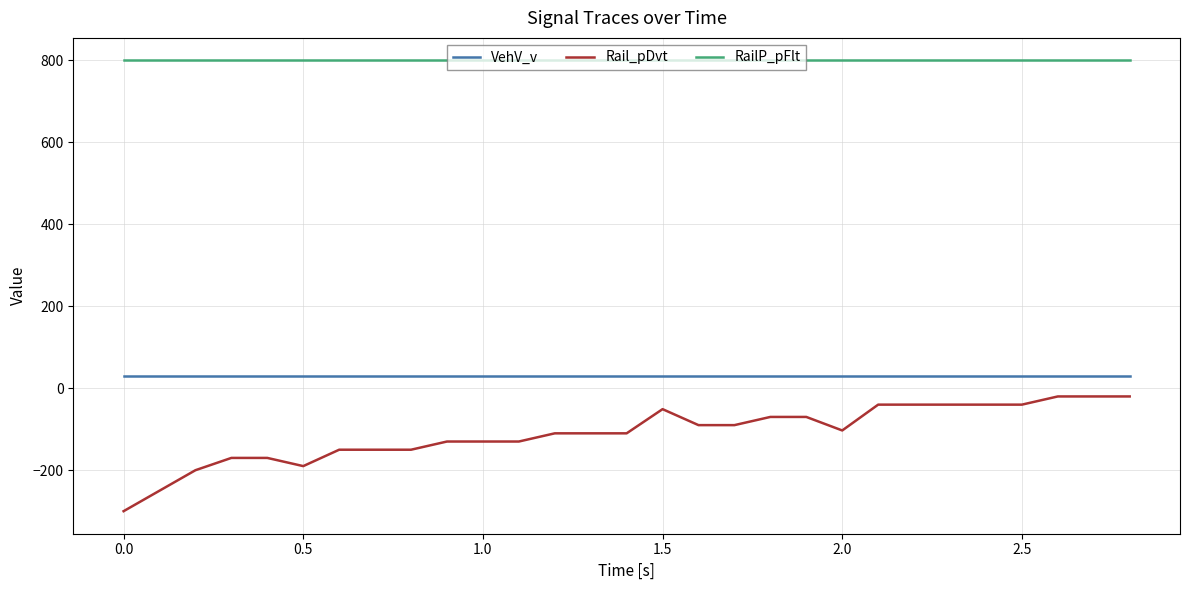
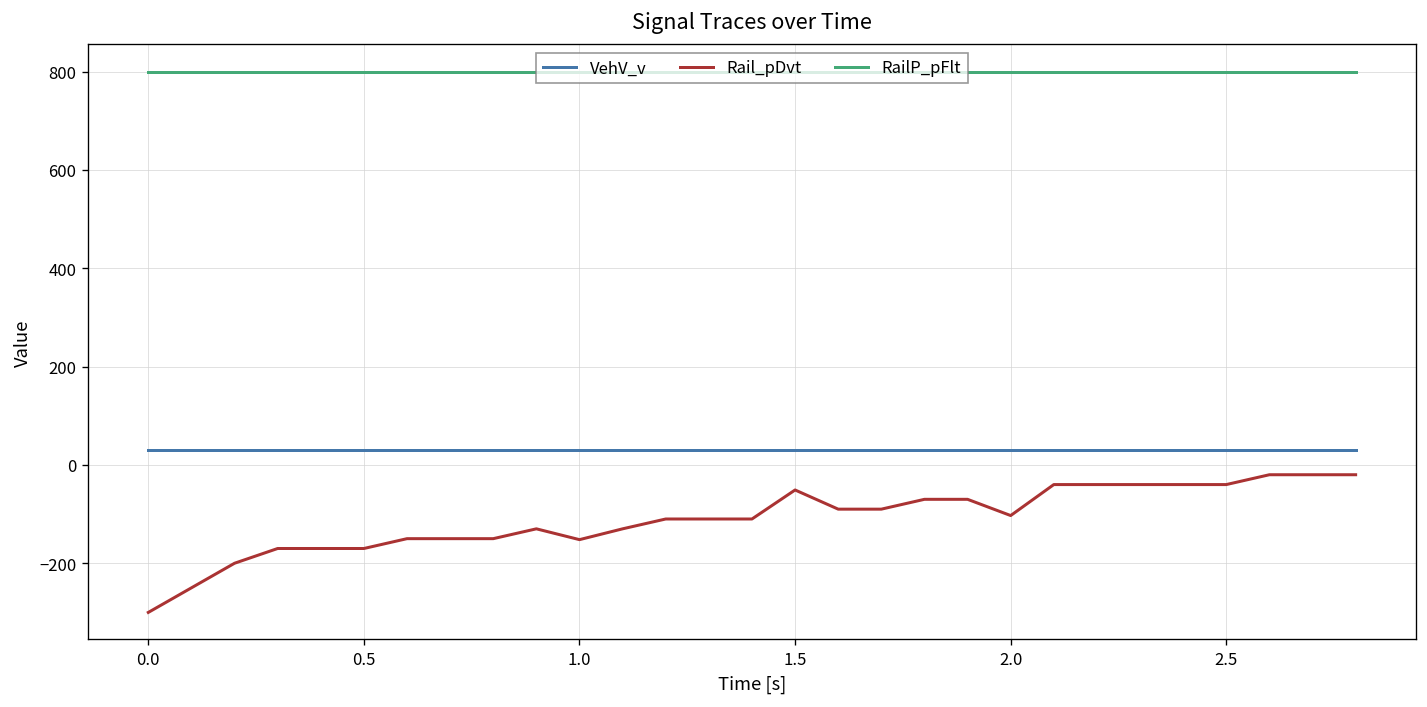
  {
    "VehV_v": {
      "0.0": 30,
      "0.5": 30,
      "1.0": 30,
      "1.5": 30,
      "2.0": 30,
      "2.5": 30
    },
    "Rail_pDvt": {
      "0.0": -300,
-     "0.5": -190,
-     "1.0": -130,
+     "0.5": -170,
+     "1.0": -150,
      "1.5": -50,
      "2.0": -100,
      "2.5": -40
    },
    "RailP_pFlt": {
      "0.0": 800,
      "0.5": 800,
      "2.0": 800,
      "2.5": 800
    }
  }
